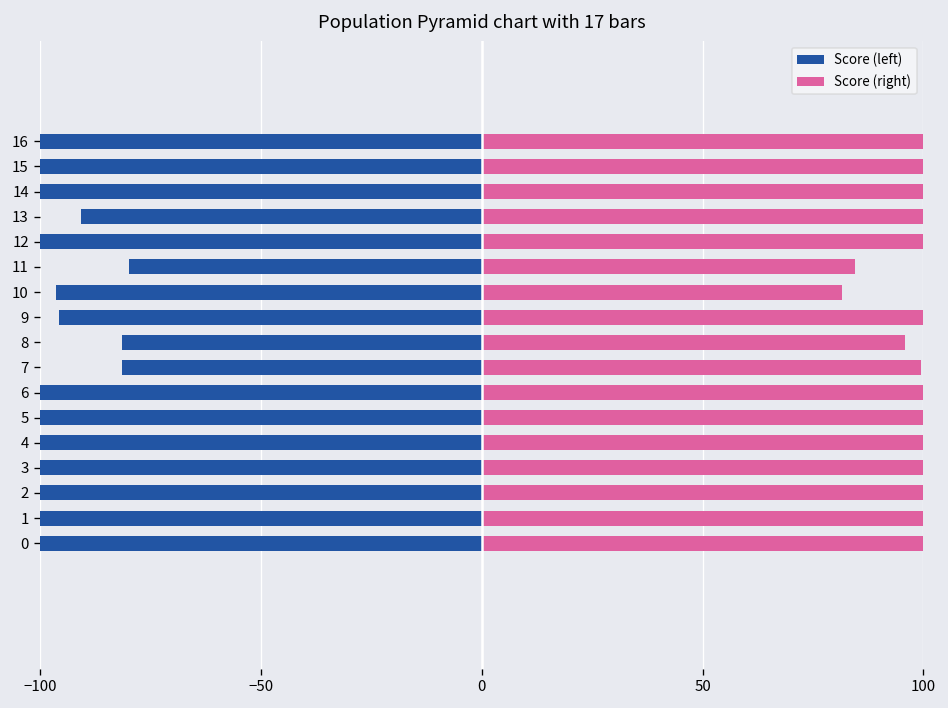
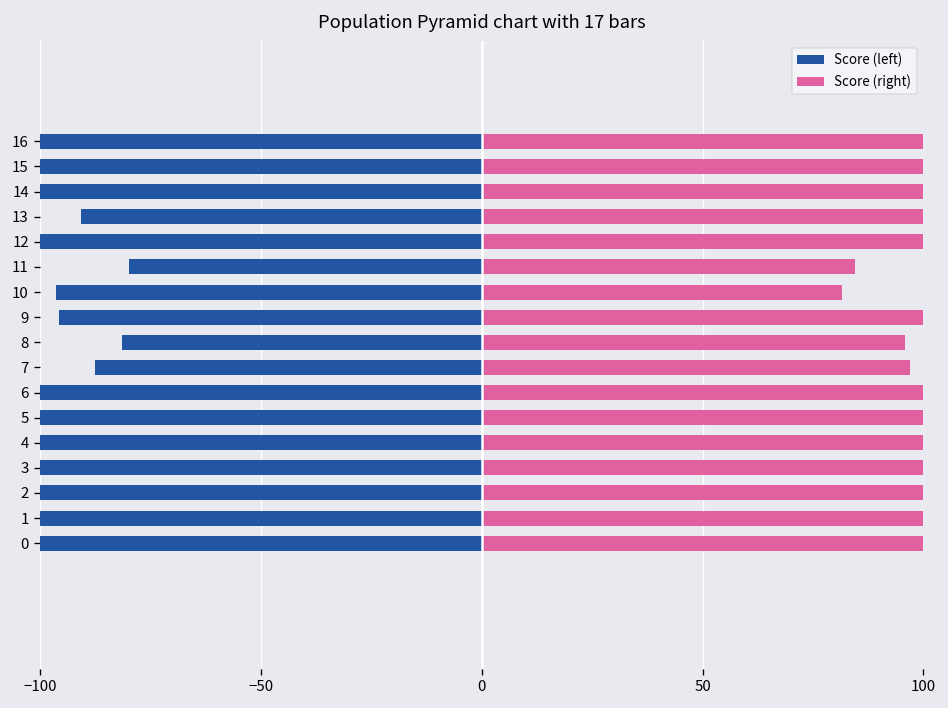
  {
    "Score (left)": {
      "16": -100,
      "15": -100,
      "14": -100,
      "13": -91,
      "12": -100,
      "11": -80,
      "10": -96,
      "9": -96,
      "8": -82,
-     "7": -82,
+     "7": -88,
      "6": -100,
      "5": -100,
      "4": -100,
      "3": -100,
      "2": -100,
      "1": -100,
      "0": -100
    },
    "Score (right)": {
      "16": 100,
      "15": 100,
      "14": 100,
      "13": 100,
      "12": 100,
      "11": 85,
      "10": 82,
      "9": 100,
      "8": 96,
-     "7": 100,
+     "7": 97,
      "6": 100,
      "5": 100,
      "4": 100,
      "3": 100,
      "2": 100,
      "1": 100,
      "0": 100
    }
  }
